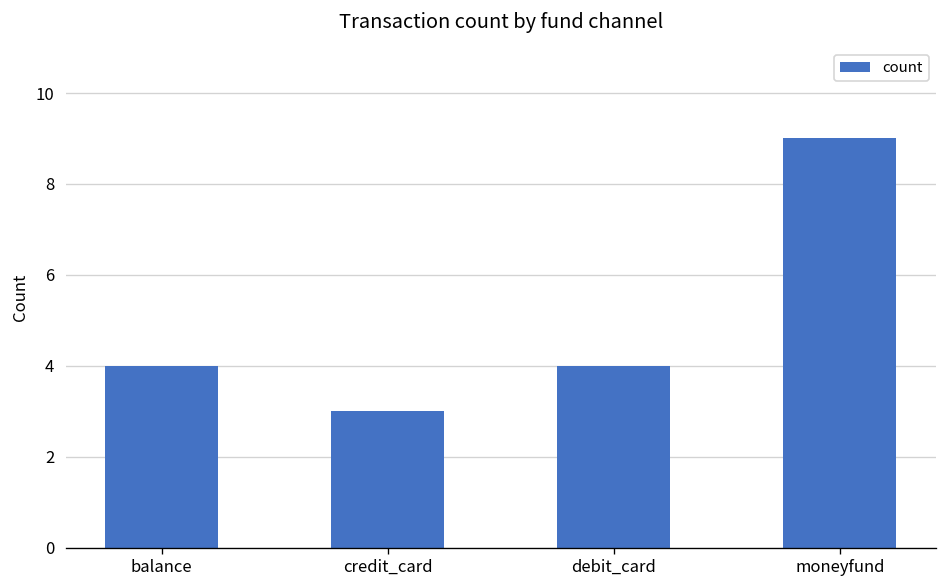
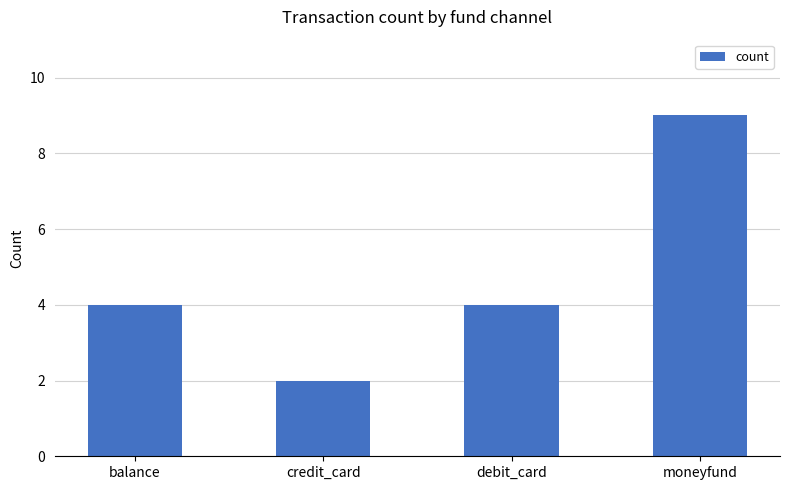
  {
    "balance": 4,
-   "credit_card": 3,
+   "credit_card": 2,
    "debit_card": 4,
    "moneyfund": 9
  }
